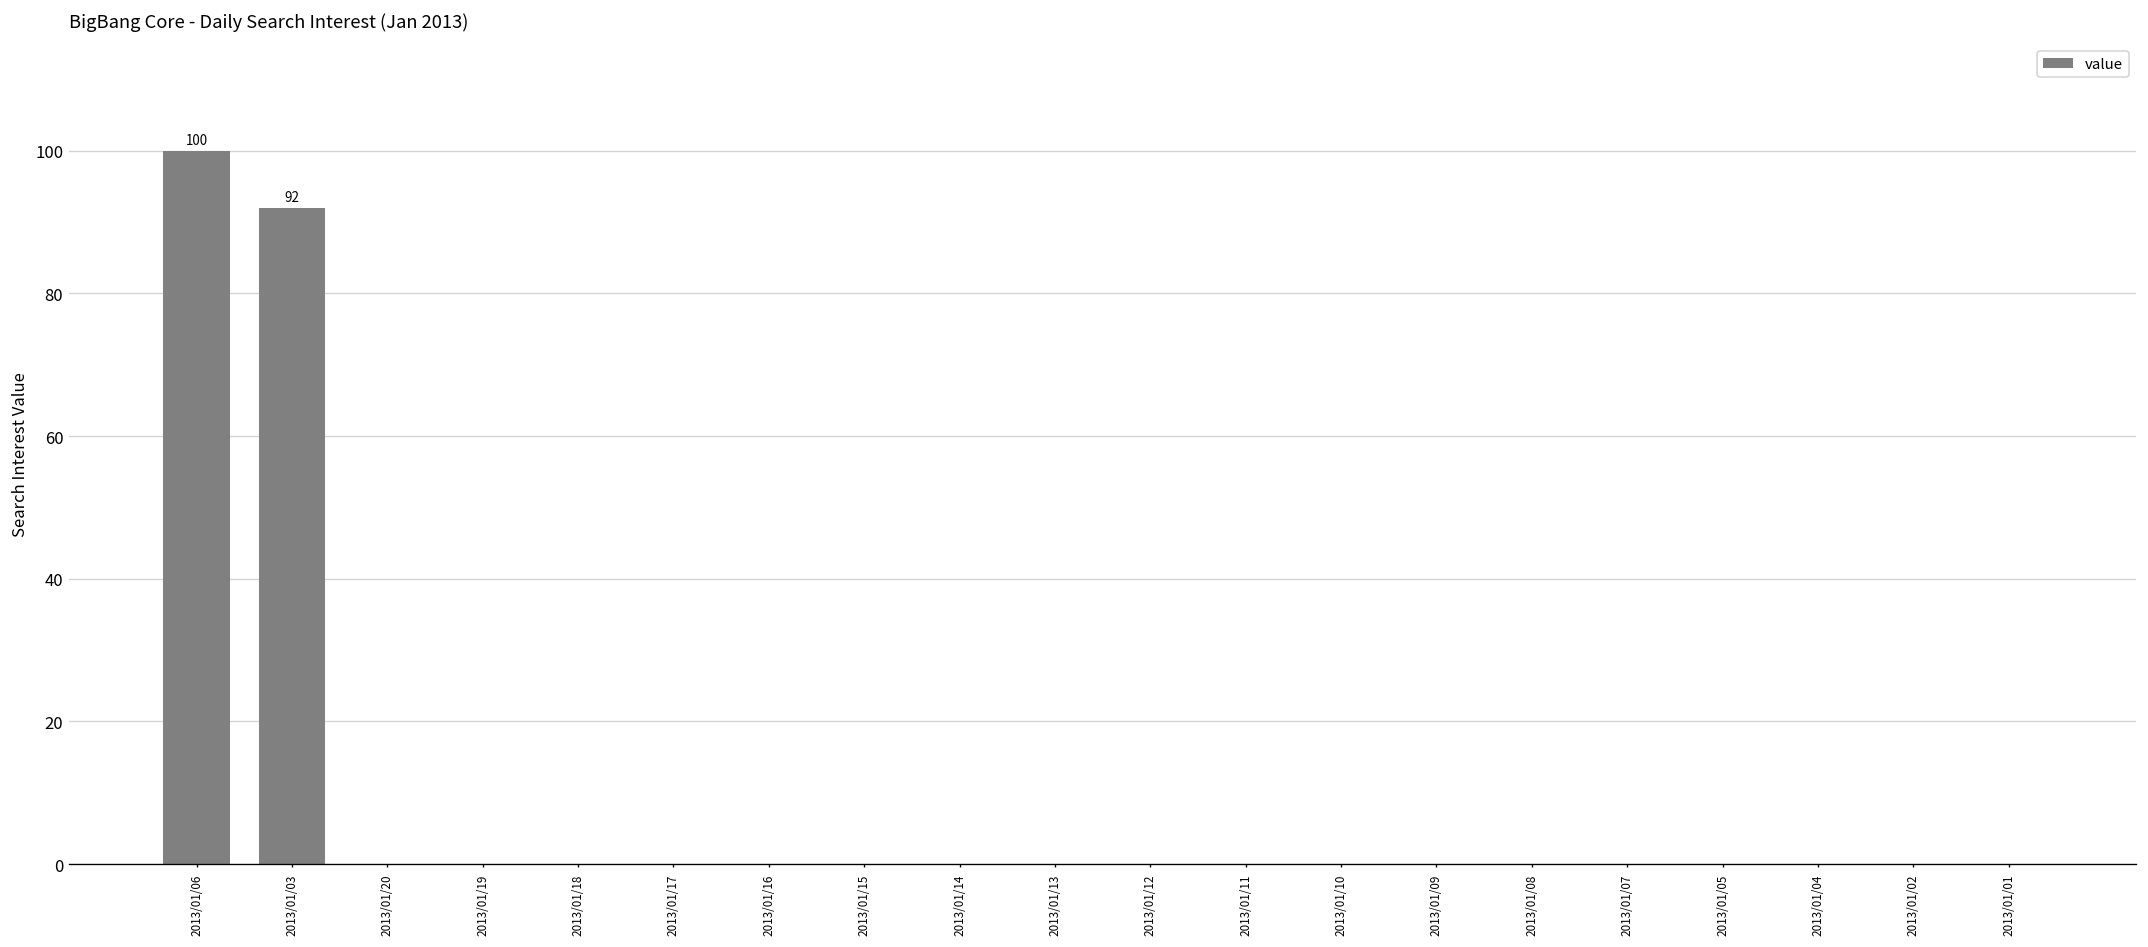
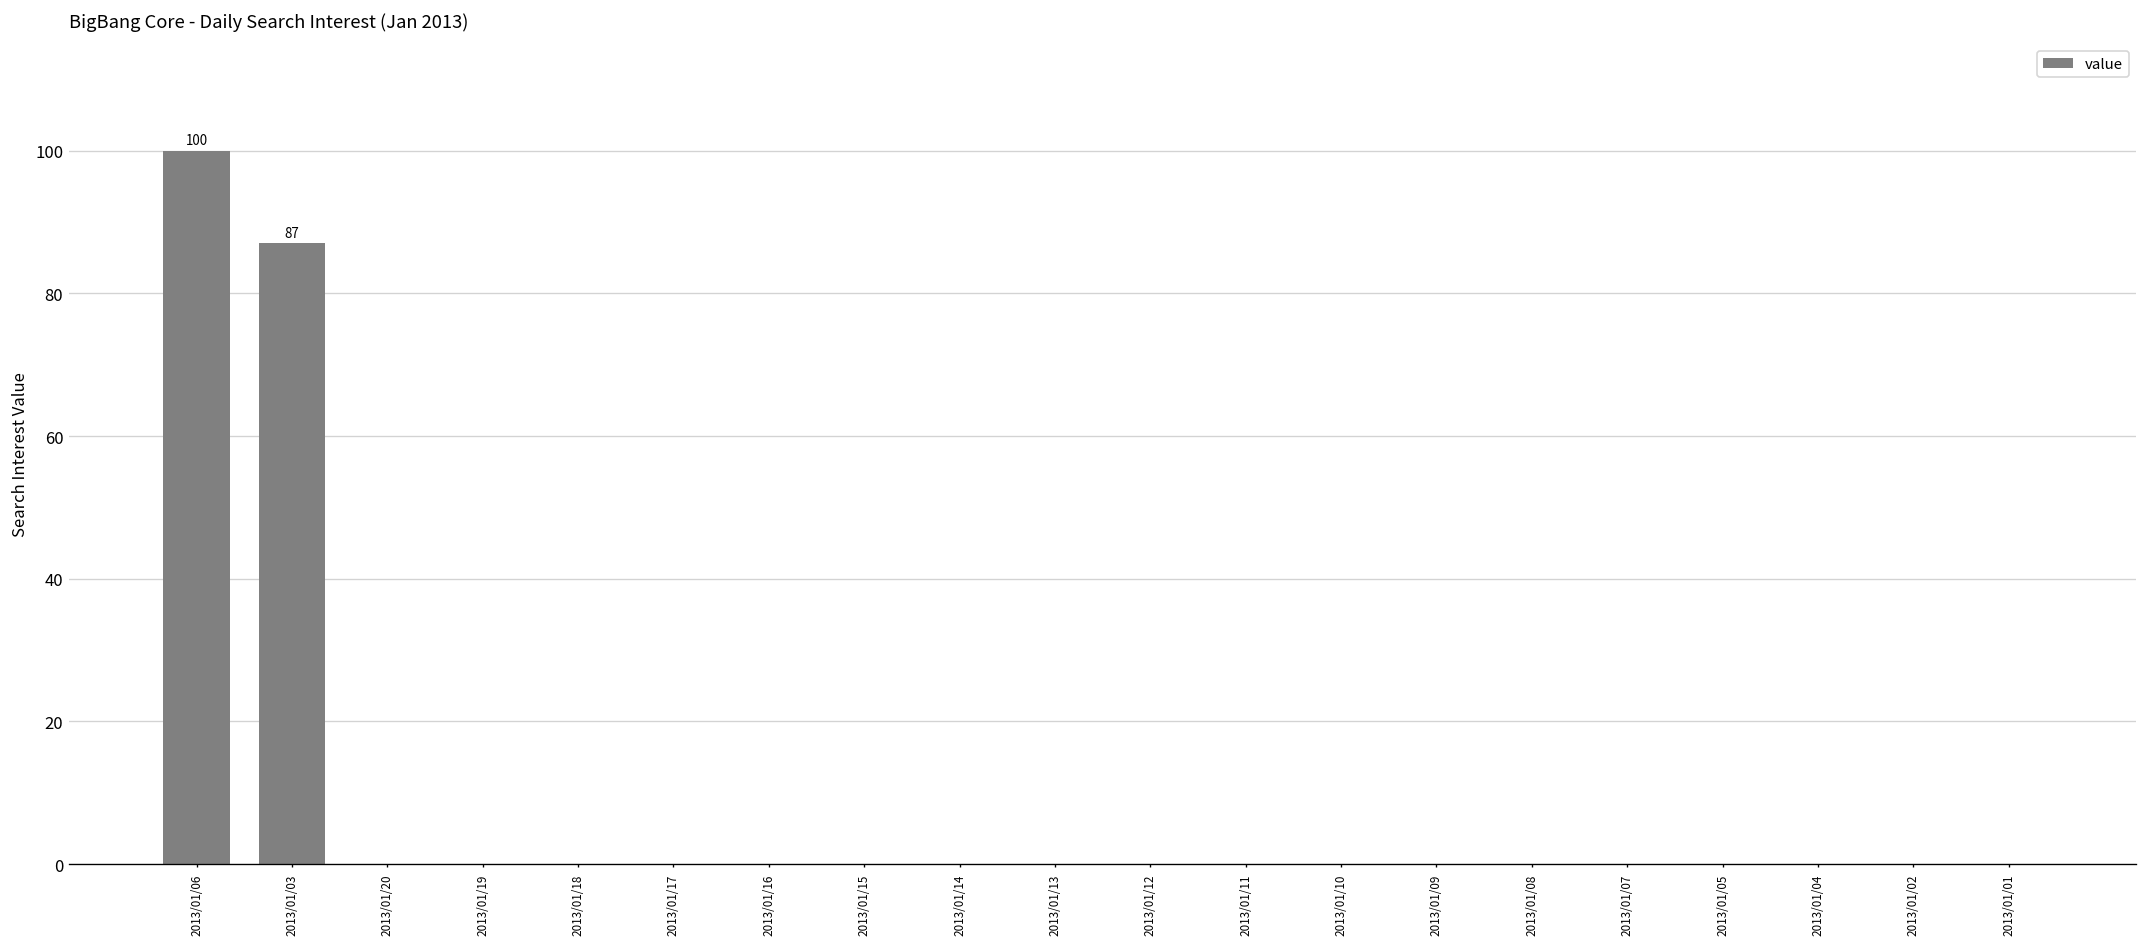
  {
    "2013/01/06": 100,
-   "2013/01/03": 92
+   "2013/01/03": 87
  }
